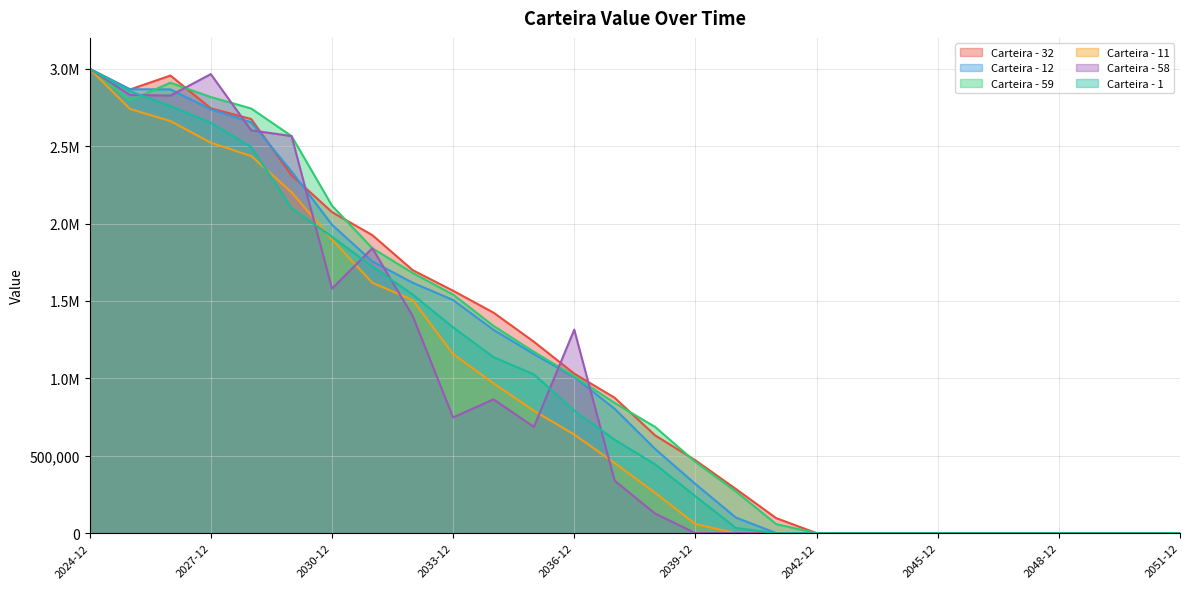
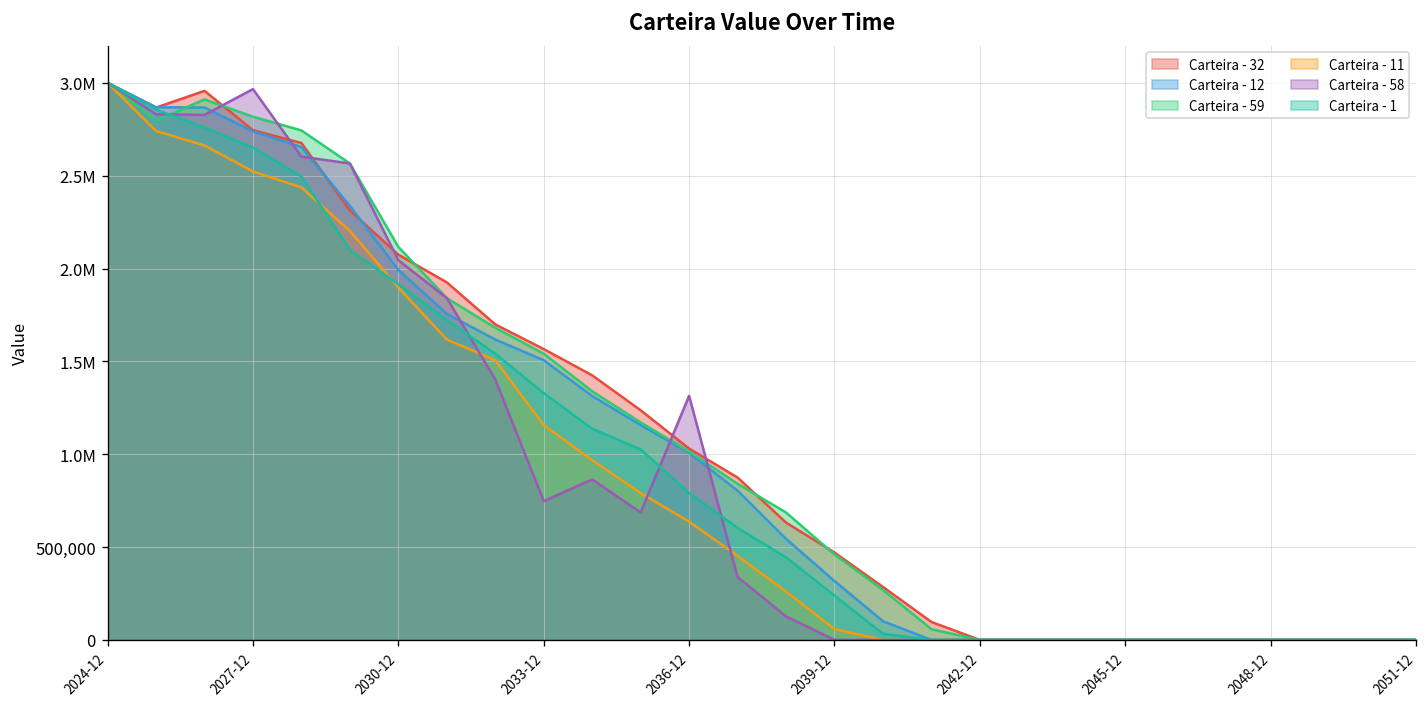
  {
    "Carteira - 58": {
      "2027-12": "2,970,000",
-     "2030-12": "1,580,000",
+     "2030-12": "2,040,000",
      "2033-12": "750,000",
      "2036-12": "1,310,000",
      "2039-12": "0"
    }
  }
